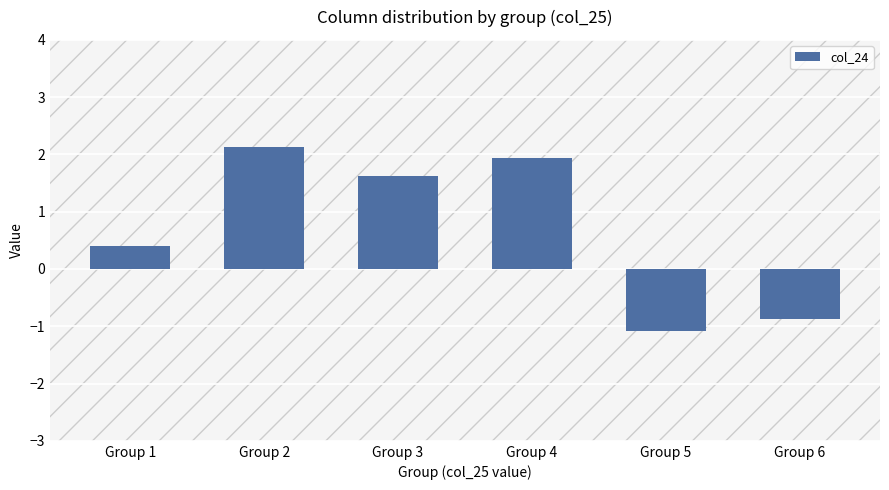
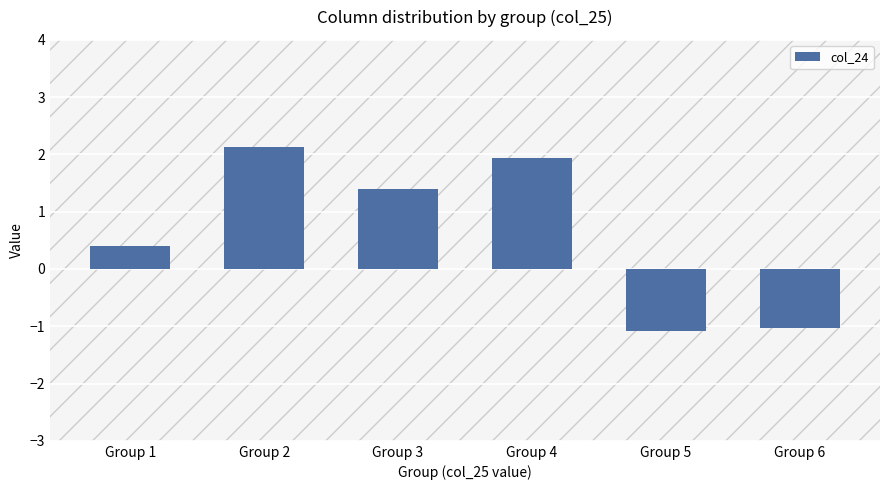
  {
    "Group 1": 0.4,
    "Group 2": 2.1,
-   "Group 3": 1.6,
+   "Group 3": 1.4,
    "Group 4": 1.9,
    "Group 5": -1.1,
-   "Group 6": -0.9
+   "Group 6": -1.0
  }
